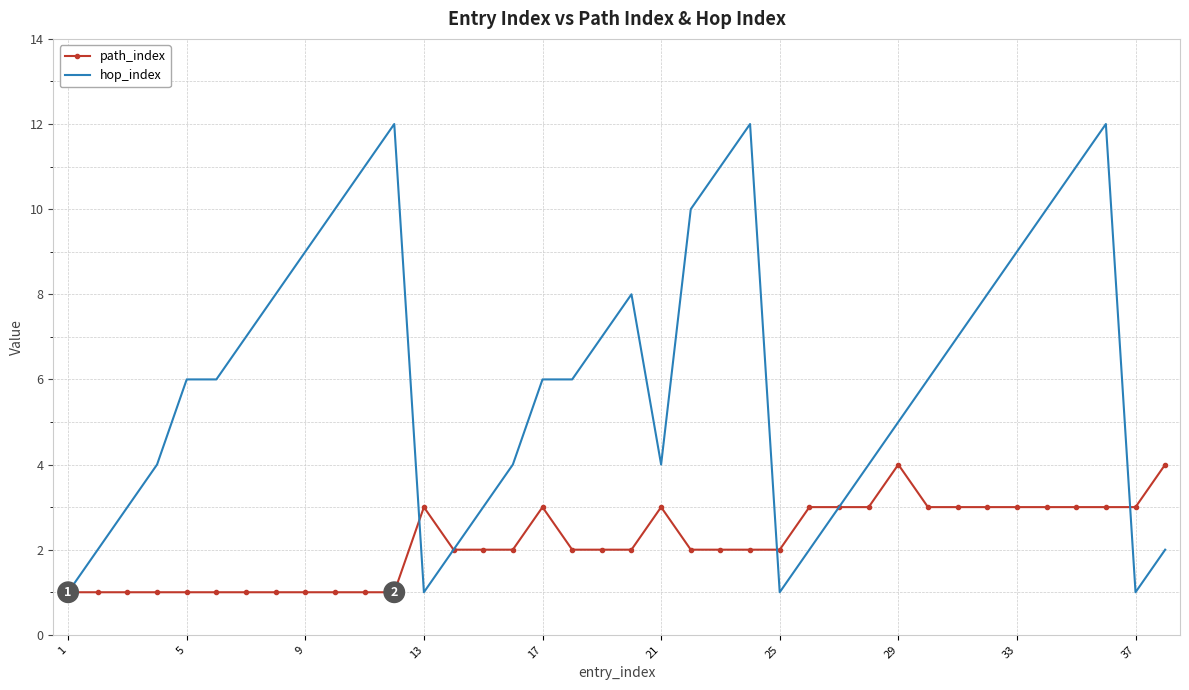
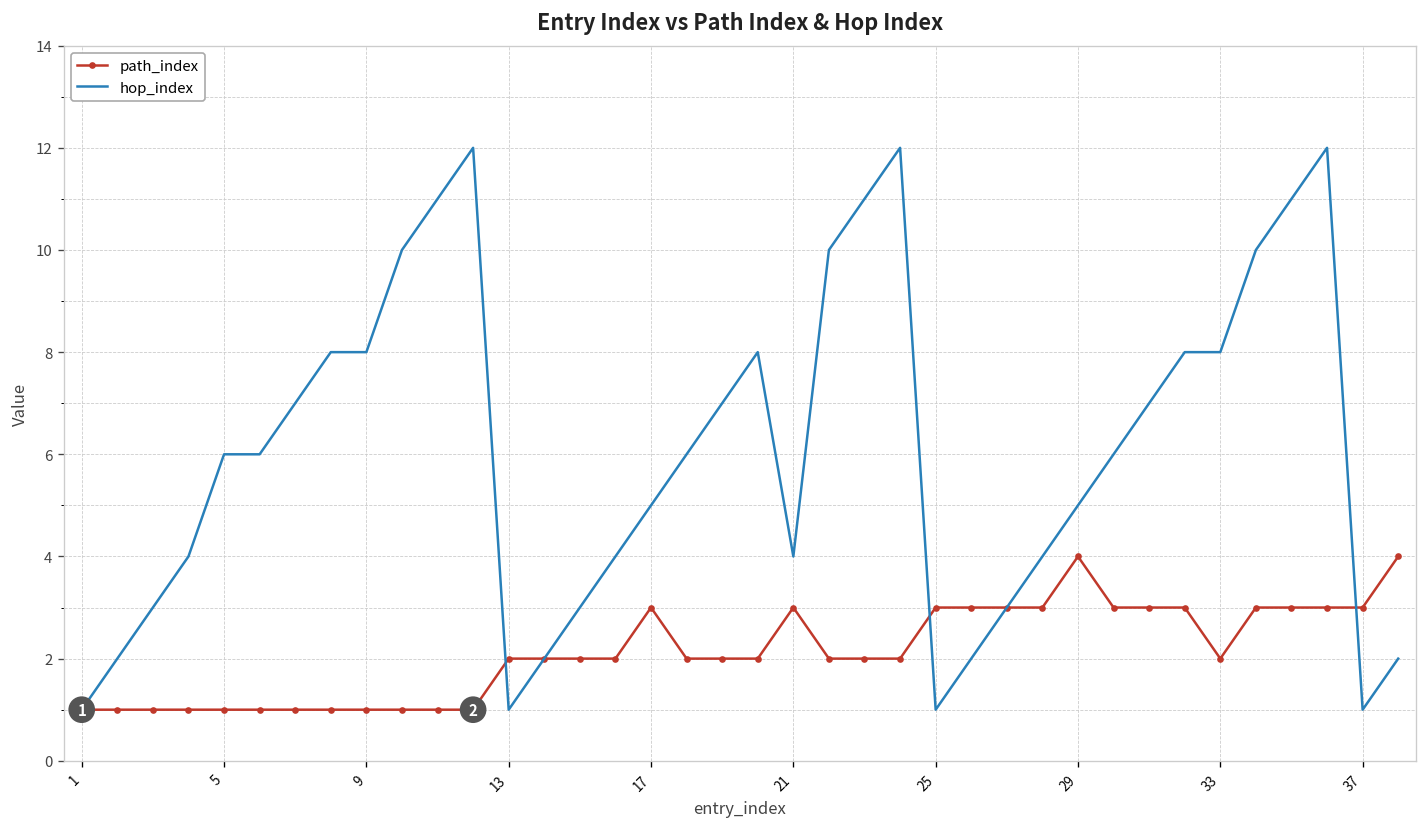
  {
    "path_index": {
      "5": 1,
      "9": 1,
-     "13": 3,
+     "13": 2,
      "17": 3,
      "21": 3,
-     "25": 2,
+     "25": 3,
      "29": 4,
-     "33": 3,
+     "33": 2,
      "37": 3
    },
    "hop_index": {
      "5": 6,
-     "9": 9,
+     "9": 8,
      "13": 1,
-     "17": 6,
+     "17": 5,
      "21": 4,
      "25": 1,
      "29": 5,
-     "33": 9,
+     "33": 8,
      "37": 1
    }
  }
